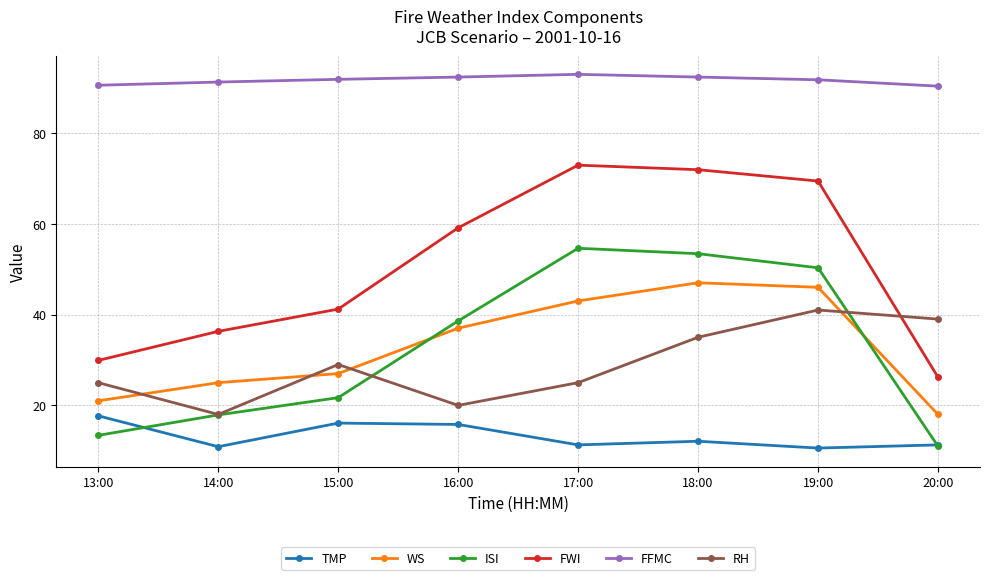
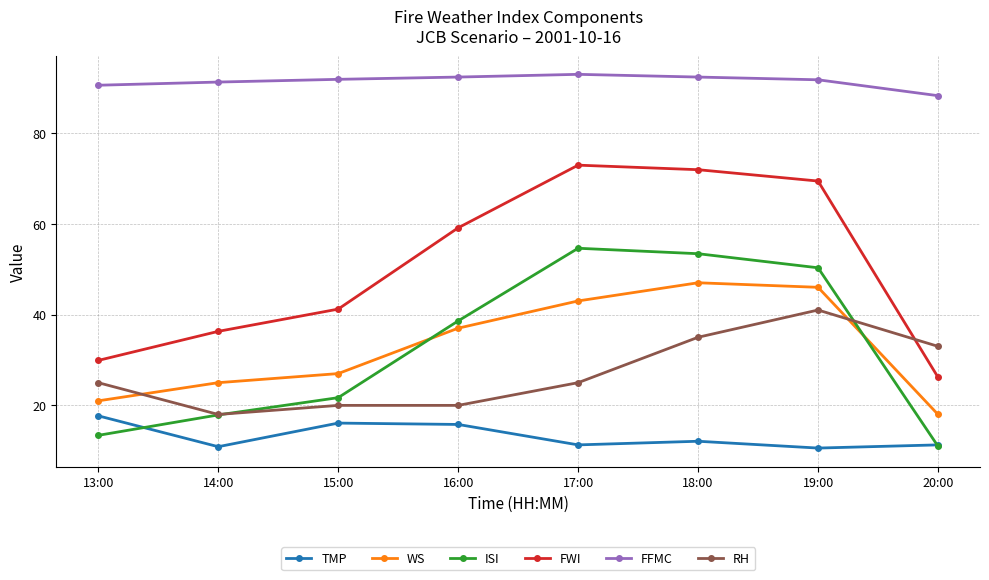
  {
    "TMP": {
      "13:00": 18,
      "14:00": 11,
      "15:00": 16,
      "16:00": 16,
      "17:00": 11,
      "18:00": 12,
      "19:00": 11
    },
    "WS": {
      "13:00": 21,
      "14:00": 25,
      "15:00": 27,
      "16:00": 37,
      "17:00": 43,
      "18:00": 47,
      "19:00": 46,
      "20:00": 18
    },
    "ISI": {
      "13:00": 13,
      "15:00": 22,
      "16:00": 39,
      "17:00": 55,
      "18:00": 53,
      "19:00": 50
    },
    "FWI": {
      "13:00": 30,
      "14:00": 36,
      "15:00": 41,
      "16:00": 59,
      "17:00": 73,
      "18:00": 72,
      "19:00": 69,
      "20:00": 26
    },
    "FFMC": {
      "13:00": 91,
      "14:00": 91,
      "15:00": 92,
      "16:00": 92,
      "17:00": 93,
      "18:00": 92,
      "19:00": 92,
-     "20:00": 90
+     "20:00": 88
    },
    "RH": {
      "13:00": 25,
-     "15:00": 29,
+     "15:00": 20,
      "16:00": 20,
      "17:00": 25,
      "18:00": 35,
      "19:00": 41,
-     "20:00": 39
+     "20:00": 33
    }
  }
